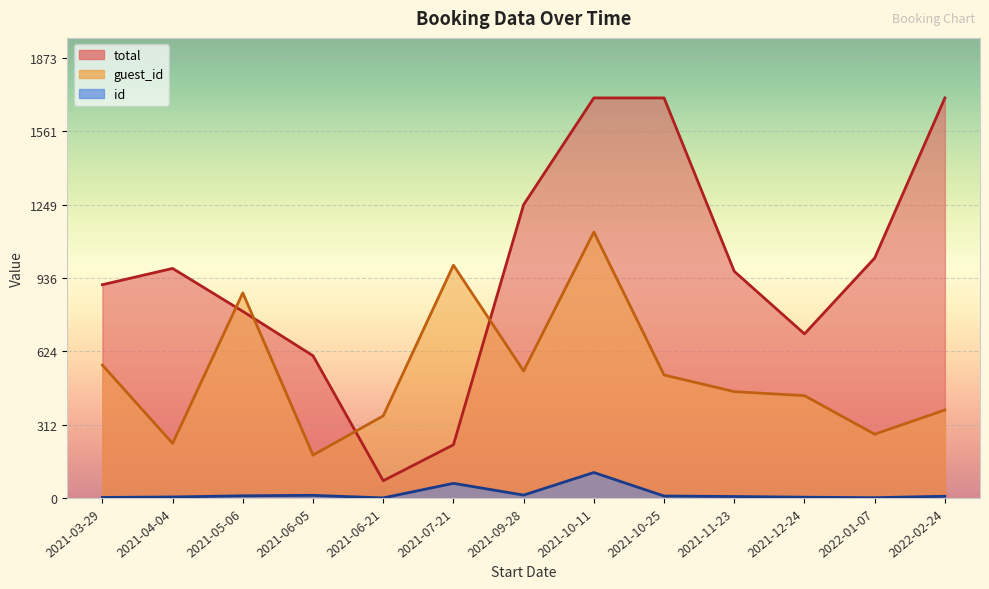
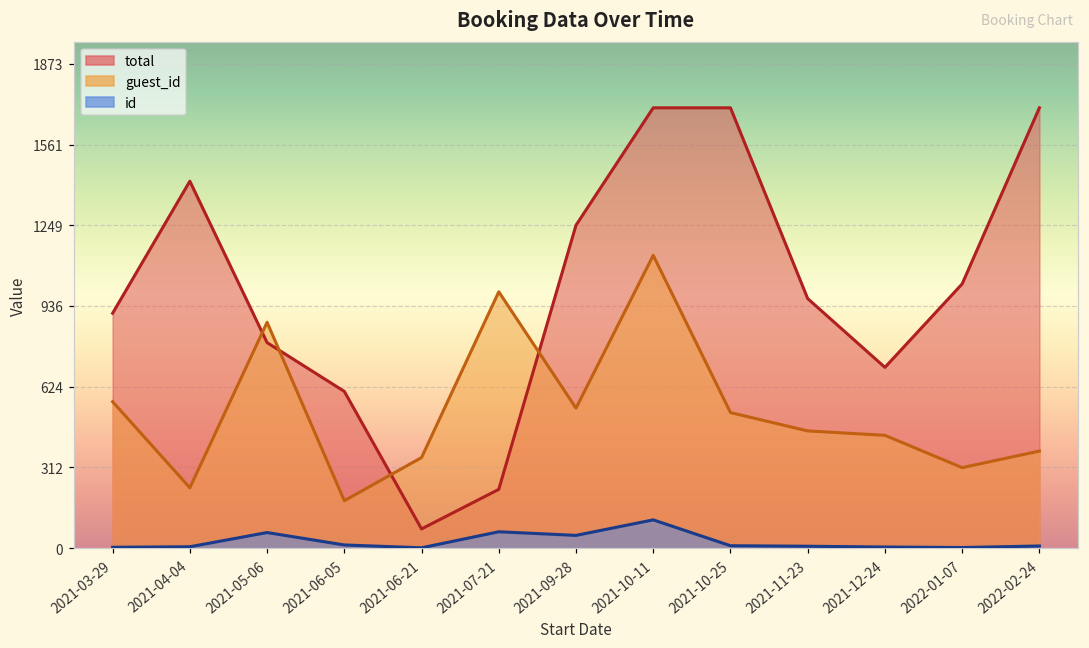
  {
    "total": {
      "2021-03-29": 910,
-     "2021-04-04": 980,
+     "2021-04-04": 1420,
      "2021-05-06": 790,
      "2021-06-05": 610,
      "2021-06-21": 70,
      "2021-07-21": 230,
      "2021-09-28": 1250,
      "2021-10-11": 1700,
      "2021-10-25": 1700,
      "2021-11-23": 960,
      "2021-12-24": 700,
      "2022-01-07": 1020,
      "2022-02-24": 1700
    },
    "guest_id": {
      "2021-03-29": 570,
      "2021-04-04": 230,
      "2021-05-06": 870,
      "2021-06-05": 180,
      "2021-06-21": 350,
      "2021-07-21": 990,
      "2021-09-28": 540,
      "2021-10-11": 1130,
      "2021-10-25": 520,
      "2021-11-23": 450,
      "2021-12-24": 440,
-     "2022-01-07": 270,
+     "2022-01-07": 310,
      "2022-02-24": 380
    },
    "id": {
      "2021-03-29": 0,
      "2021-04-04": 10,
-     "2021-05-06": 10,
+     "2021-05-06": 60,
      "2021-06-05": 10,
      "2021-06-21": 0,
      "2021-07-21": 60,
-     "2021-09-28": 10,
+     "2021-09-28": 50,
      "2021-10-11": 110,
      "2021-10-25": 10,
      "2021-11-23": 10,
      "2021-12-24": 0,
      "2022-01-07": 0,
      "2022-02-24": 10
    }
  }
